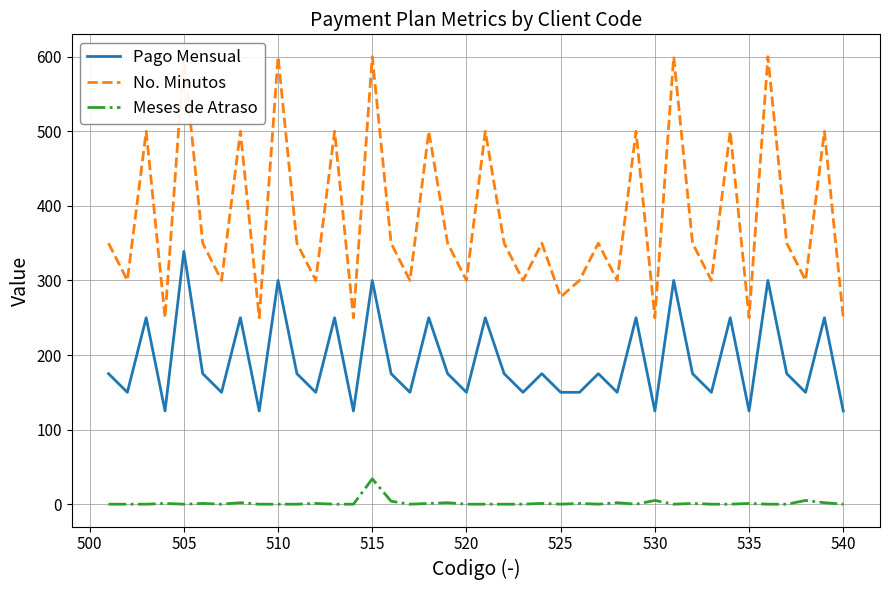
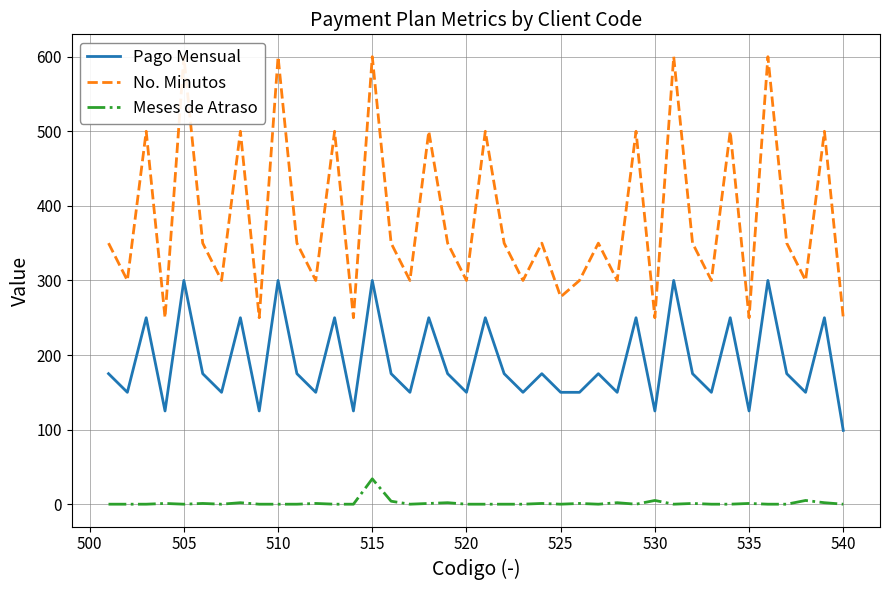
  {
    "Pago Mensual": {
-     "505": 340,
+     "505": 300,
      "510": 300,
      "515": 300,
      "520": 150,
      "525": 150,
      "530": 130,
      "535": 130,
-     "540": 130
+     "540": 100
    },
    "No. Minutos": {
      "510": 600,
      "515": 600,
      "520": 300,
      "525": 280,
      "530": 250,
      "535": 250,
      "540": 250
    },
    "Meses de Atraso": {
      "505": 0,
      "510": 0,
      "515": 30,
      "520": 0,
      "525": 0,
      "530": 10,
      "535": 0,
      "540": 0
    }
  }
